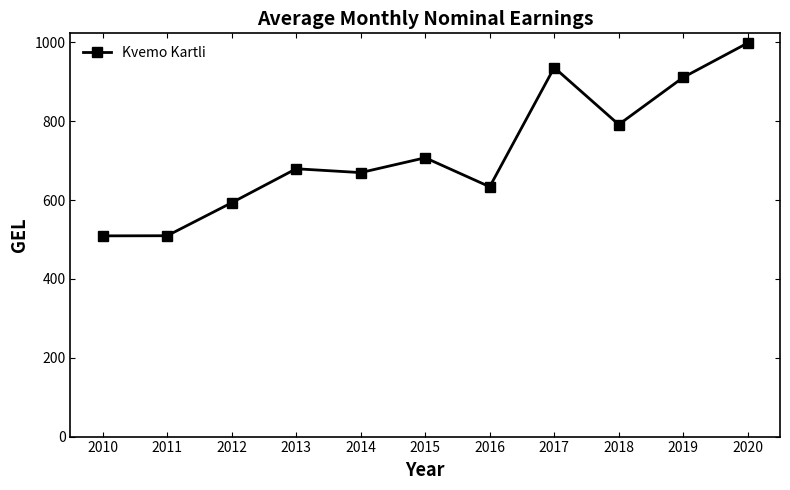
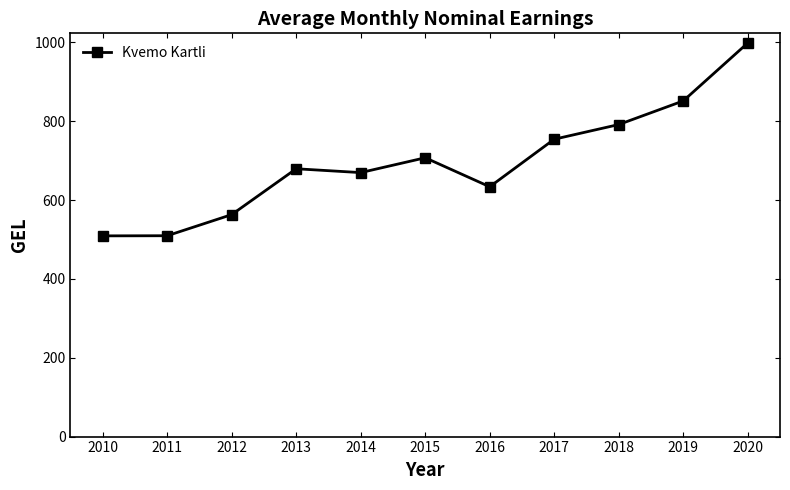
  {
    "2010": 510,
    "2011": 510,
-   "2012": 590,
+   "2012": 560,
    "2013": 680,
    "2014": 670,
    "2015": 710,
    "2016": 630,
-   "2017": 940,
+   "2017": 750,
    "2018": 790,
-   "2019": 910,
+   "2019": 850,
    "2020": 1000
  }
